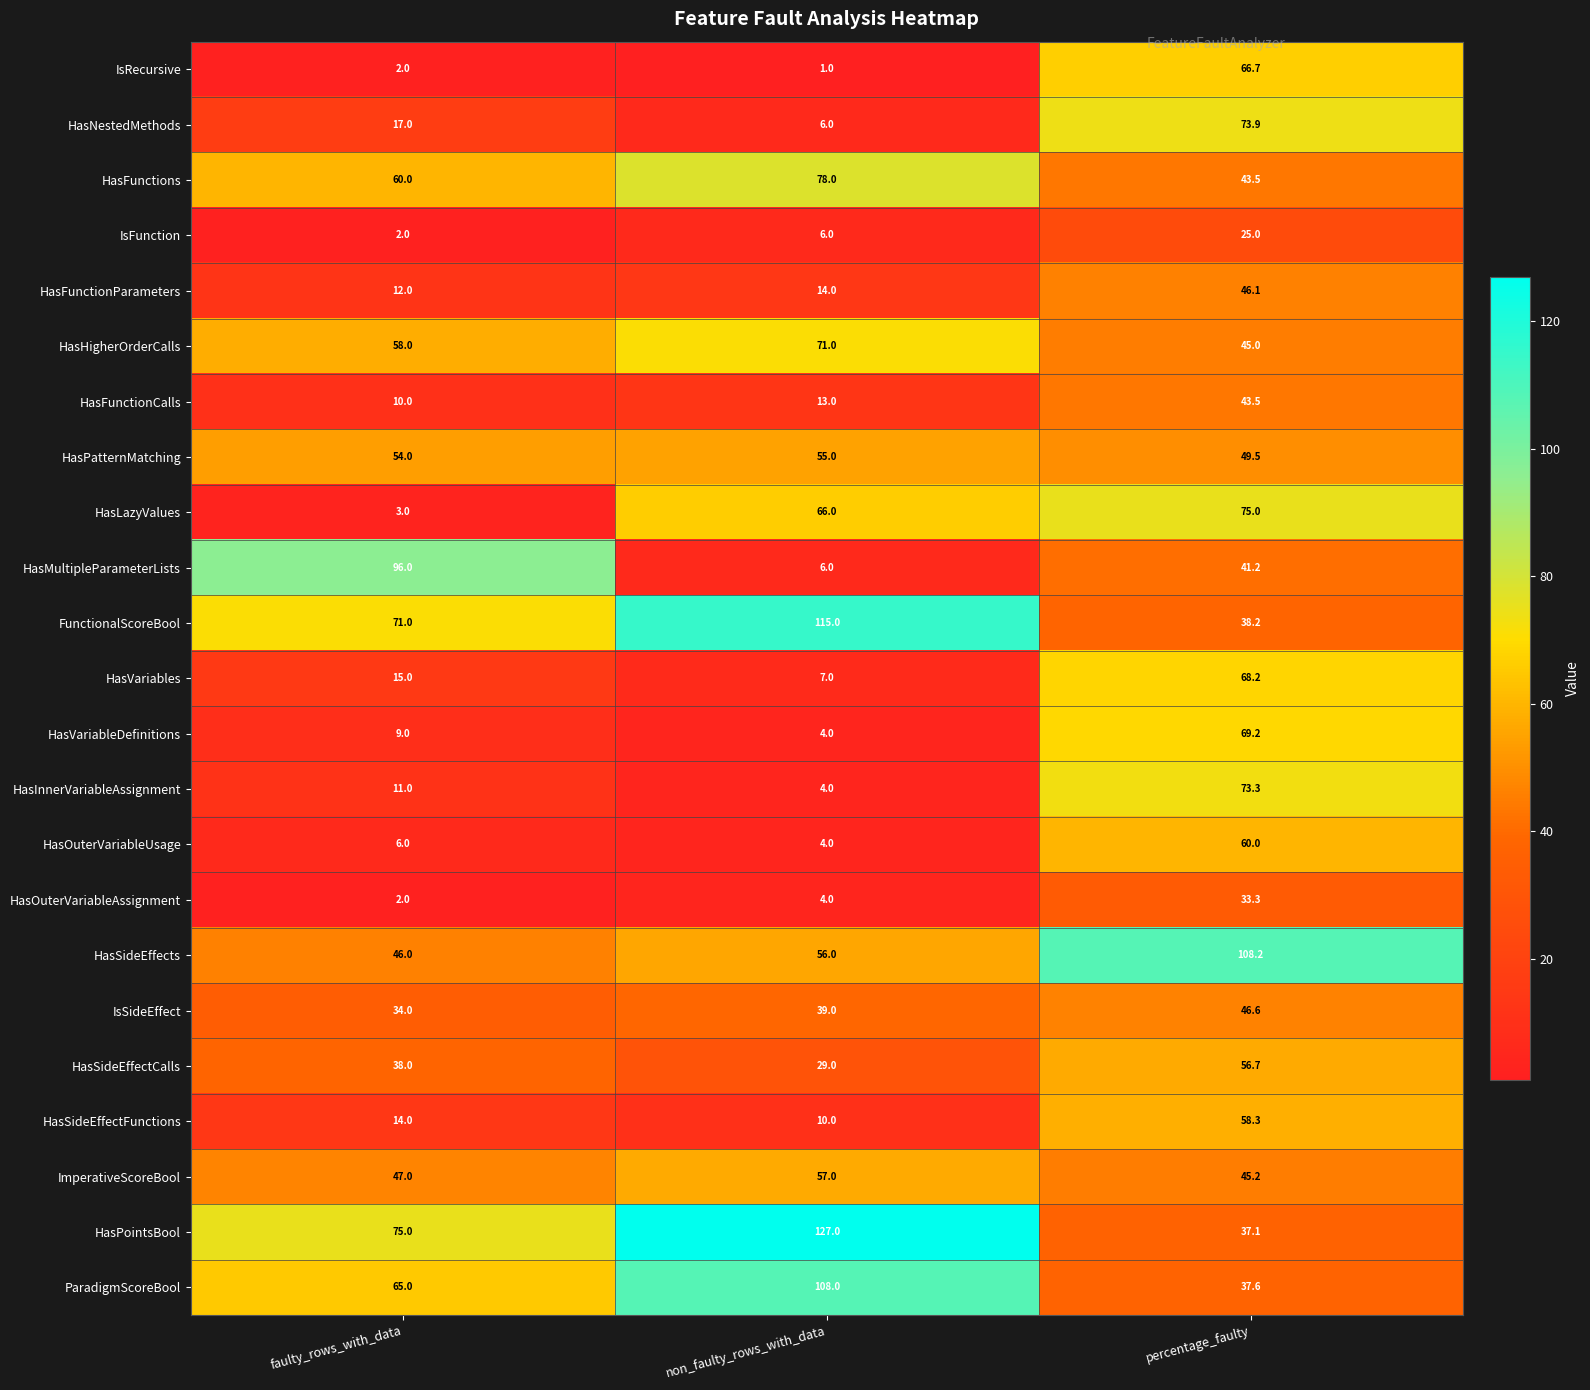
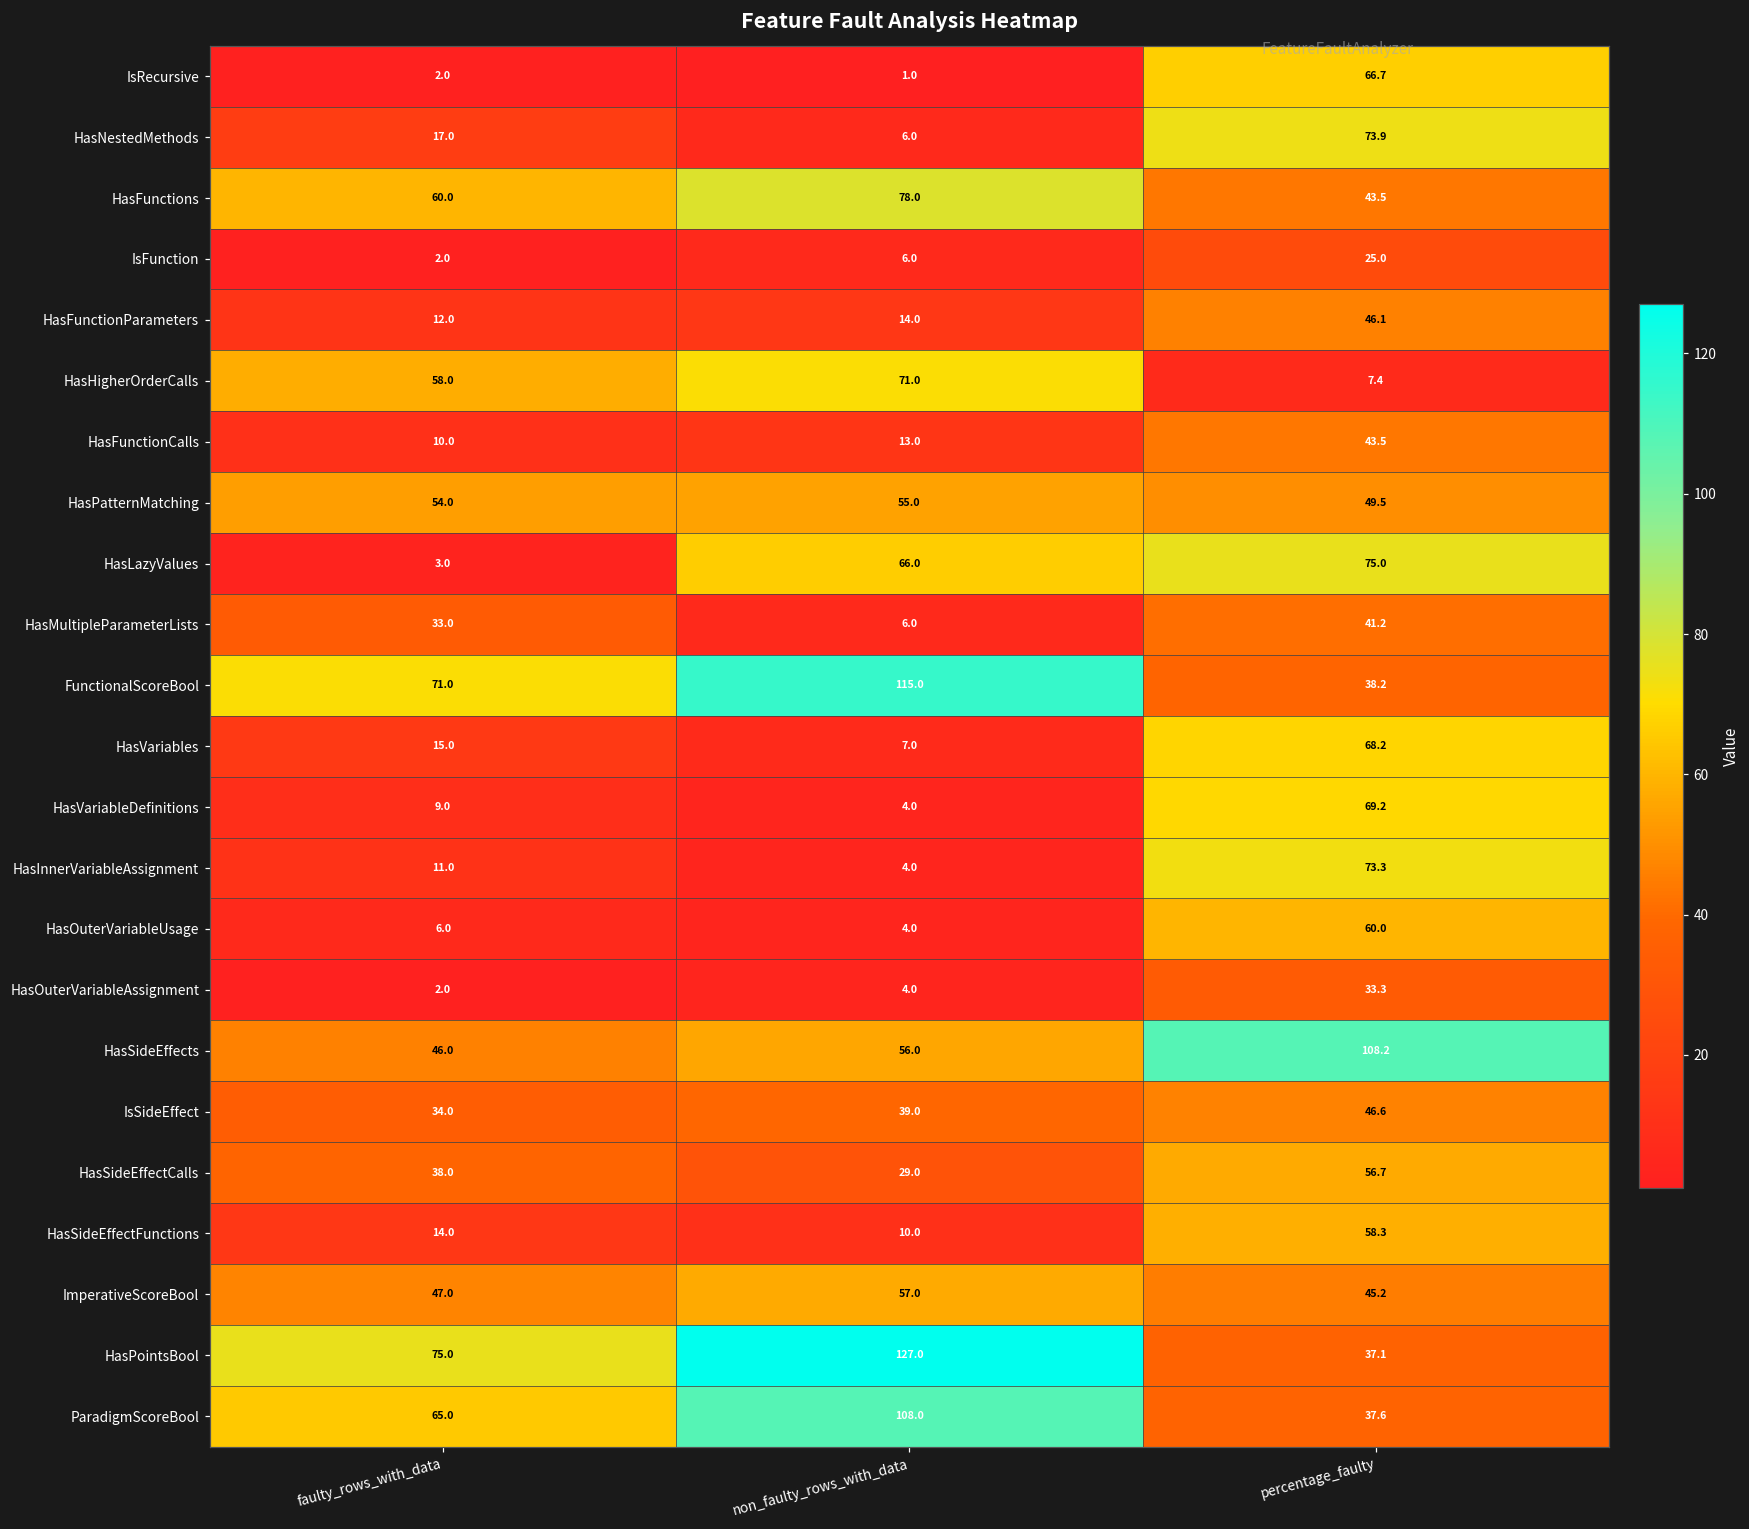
  {
    "IsRecursive": {
      "faulty_rows_with_data": 2.0,
      "non_faulty_rows_with_data": 1.0,
      "percentage_faulty": 66.7
    },
    "HasNestedMethods": {
      "faulty_rows_with_data": 17.0,
      "non_faulty_rows_with_data": 6.0,
      "percentage_faulty": 73.9
    },
    "HasFunctions": {
      "faulty_rows_with_data": 60.0,
      "non_faulty_rows_with_data": 78.0,
      "percentage_faulty": 43.5
    },
    "IsFunction": {
      "faulty_rows_with_data": 2.0,
      "non_faulty_rows_with_data": 6.0,
      "percentage_faulty": 25.0
    },
    "HasFunctionParameters": {
      "faulty_rows_with_data": 12.0,
      "non_faulty_rows_with_data": 14.0,
      "percentage_faulty": 46.1
    },
    "HasHigherOrderCalls": {
      "faulty_rows_with_data": 58.0,
      "non_faulty_rows_with_data": 71.0,
-     "percentage_faulty": 45.0
+     "percentage_faulty": 7.4
    },
    "HasFunctionCalls": {
      "faulty_rows_with_data": 10.0,
      "non_faulty_rows_with_data": 13.0,
      "percentage_faulty": 43.5
    },
    "HasPatternMatching": {
      "faulty_rows_with_data": 54.0,
      "non_faulty_rows_with_data": 55.0,
      "percentage_faulty": 49.5
    },
    "HasLazyValues": {
      "faulty_rows_with_data": 3.0,
      "non_faulty_rows_with_data": 66.0,
      "percentage_faulty": 75.0
    },
    "HasMultipleParameterLists": {
-     "faulty_rows_with_data": 96.0,
+     "faulty_rows_with_data": 33.0,
      "non_faulty_rows_with_data": 6.0,
      "percentage_faulty": 41.2
    },
    "FunctionalScoreBool": {
      "faulty_rows_with_data": 71.0,
      "non_faulty_rows_with_data": 115.0,
      "percentage_faulty": 38.2
    },
    "HasVariables": {
      "faulty_rows_with_data": 15.0,
      "non_faulty_rows_with_data": 7.0,
      "percentage_faulty": 68.2
    },
    "HasVariableDefinitions": {
      "faulty_rows_with_data": 9.0,
      "non_faulty_rows_with_data": 4.0,
      "percentage_faulty": 69.2
    },
    "HasInnerVariableAssignment": {
      "faulty_rows_with_data": 11.0,
      "non_faulty_rows_with_data": 4.0,
      "percentage_faulty": 73.3
    },
    "HasOuterVariableUsage": {
      "faulty_rows_with_data": 6.0,
      "non_faulty_rows_with_data": 4.0,
      "percentage_faulty": 60.0
    },
    "HasOuterVariableAssignment": {
      "faulty_rows_with_data": 2.0,
      "non_faulty_rows_with_data": 4.0,
      "percentage_faulty": 33.3
    },
    "HasSideEffects": {
      "faulty_rows_with_data": 46.0,
      "non_faulty_rows_with_data": 56.0,
      "percentage_faulty": 108.2
    },
    "IsSideEffect": {
      "faulty_rows_with_data": 34.0,
      "non_faulty_rows_with_data": 39.0,
      "percentage_faulty": 46.6
    },
    "HasSideEffectCalls": {
      "faulty_rows_with_data": 38.0,
      "non_faulty_rows_with_data": 29.0,
      "percentage_faulty": 56.7
    },
    "HasSideEffectFunctions": {
      "faulty_rows_with_data": 14.0,
      "non_faulty_rows_with_data": 10.0,
      "percentage_faulty": 58.3
    },
    "ImperativeScoreBool": {
      "faulty_rows_with_data": 47.0,
      "non_faulty_rows_with_data": 57.0,
      "percentage_faulty": 45.2
    },
    "HasPointsBool": {
      "faulty_rows_with_data": 75.0,
      "non_faulty_rows_with_data": 127.0,
      "percentage_faulty": 37.1
    },
    "ParadigmScoreBool": {
      "faulty_rows_with_data": 65.0,
      "non_faulty_rows_with_data": 108.0,
      "percentage_faulty": 37.6
    }
  }
